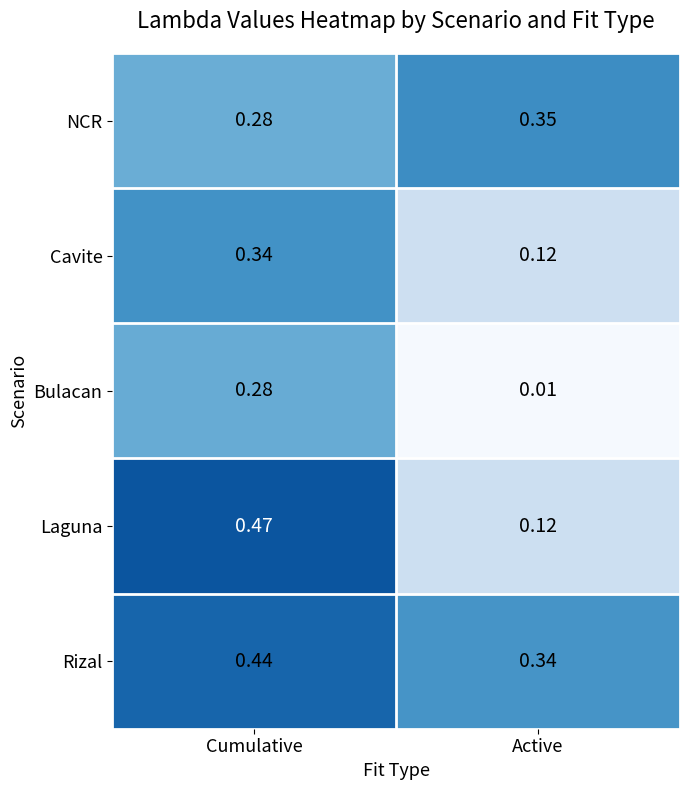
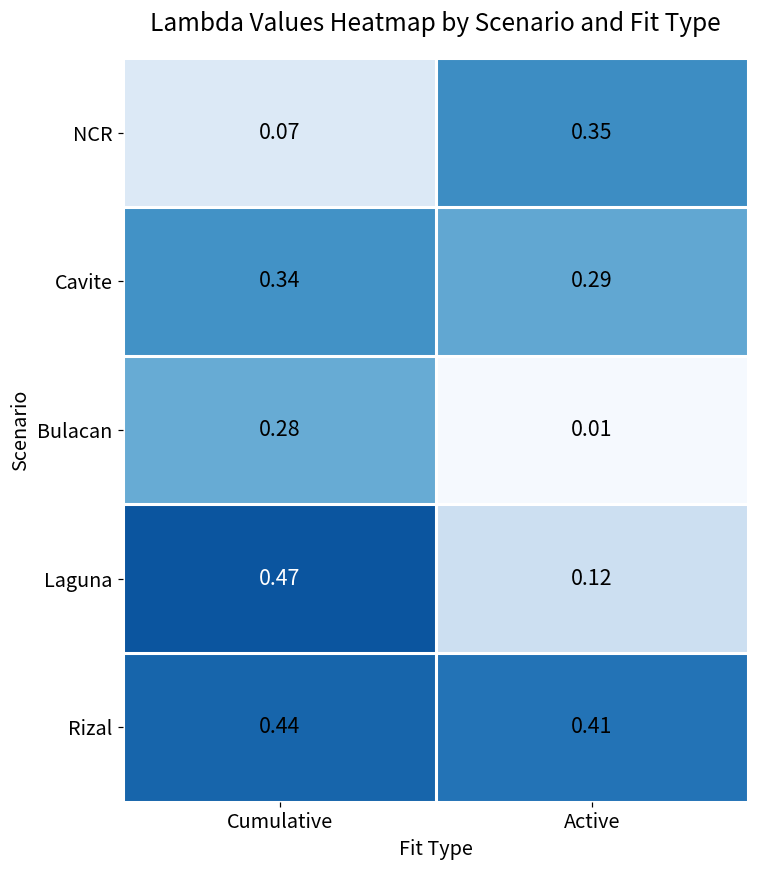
  {
    "NCR": {
-     "Cumulative": 0.28,
+     "Cumulative": 0.07,
      "Active": 0.35
    },
    "Cavite": {
      "Cumulative": 0.34,
-     "Active": 0.12
+     "Active": 0.29
    },
    "Bulacan": {
      "Cumulative": 0.28,
      "Active": 0.01
    },
    "Laguna": {
      "Cumulative": 0.47,
      "Active": 0.12
    },
    "Rizal": {
      "Cumulative": 0.44,
-     "Active": 0.34
+     "Active": 0.41
    }
  }
